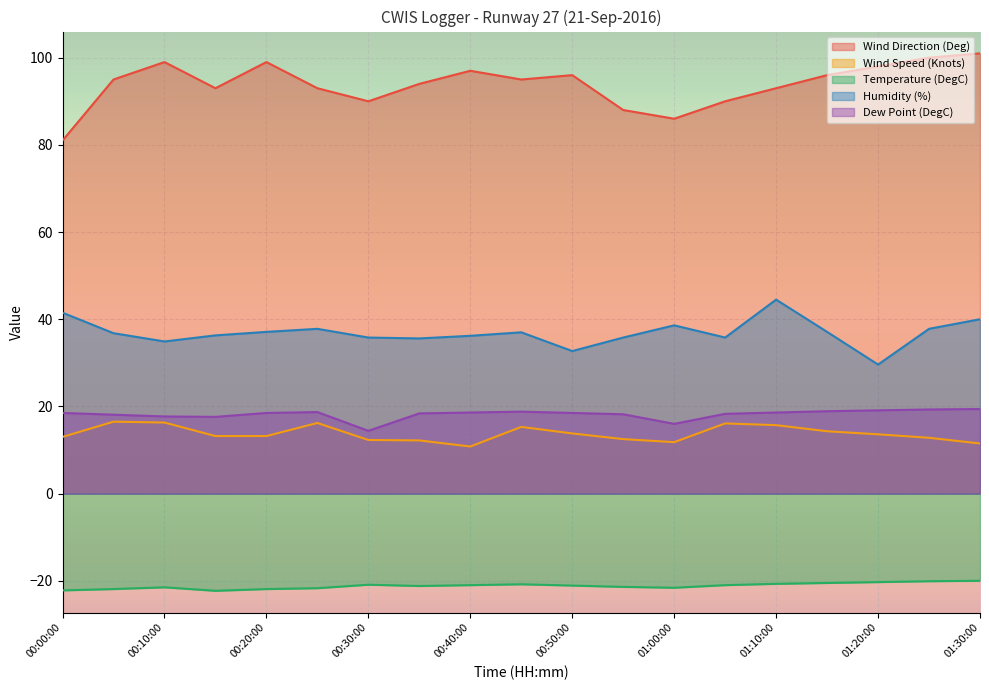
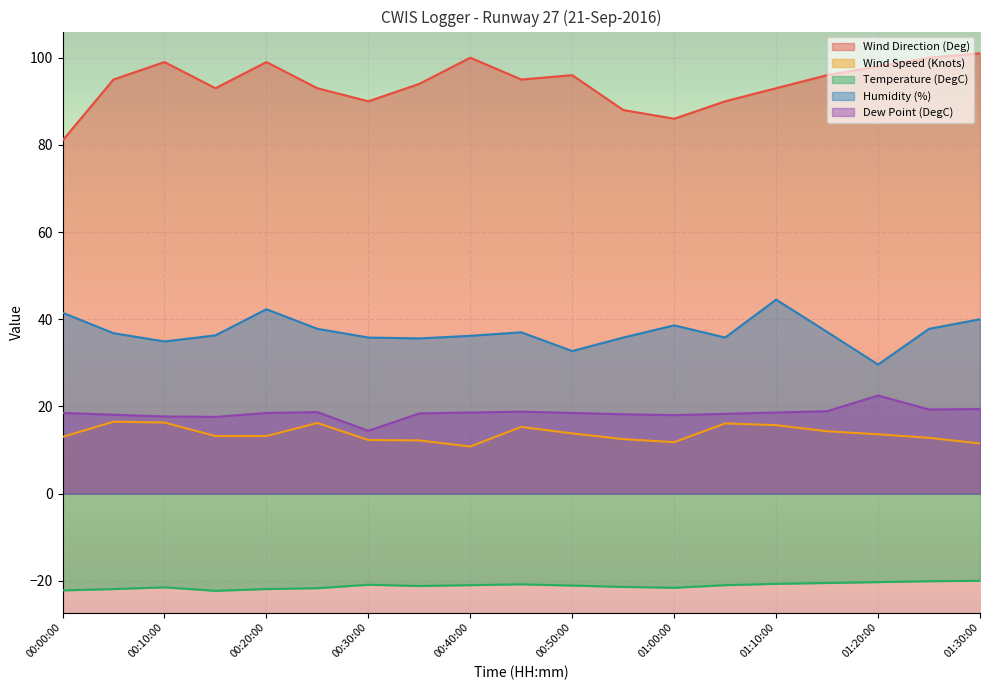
  {
    "Wind Direction (Deg)": {
      "00:00:00": 81,
      "00:10:00": 99,
      "00:20:00": 99,
      "00:30:00": 90,
-     "00:40:00": 97,
+     "00:40:00": 100,
      "00:50:00": 96,
      "01:00:00": 86,
      "01:10:00": 93,
      "01:30:00": 101
    },
    "Wind Speed (Knots)": {
      "00:00:00": 13,
      "00:10:00": 16,
      "00:20:00": 13,
      "00:30:00": 12,
      "00:40:00": 11,
      "00:50:00": 14,
      "01:00:00": 12,
      "01:10:00": 16,
      "01:20:00": 14,
      "01:30:00": 12
    },
    "Humidity (%)": {
      "00:00:00": 42,
      "00:10:00": 35,
-     "00:20:00": 37,
+     "00:20:00": 42,
      "00:30:00": 36,
      "00:40:00": 36,
      "00:50:00": 33,
      "01:00:00": 39,
      "01:10:00": 45,
      "01:20:00": 30,
      "01:30:00": 40
    },
    "Dew Point (DegC)": {
      "00:00:00": 19,
      "00:10:00": 18,
      "00:20:00": 19,
      "00:30:00": 14,
      "00:40:00": 19,
      "00:50:00": 19,
-     "01:00:00": 16,
+     "01:00:00": 18,
      "01:10:00": 19,
-     "01:20:00": 19,
+     "01:20:00": 23,
      "01:30:00": 19
    }
  }
